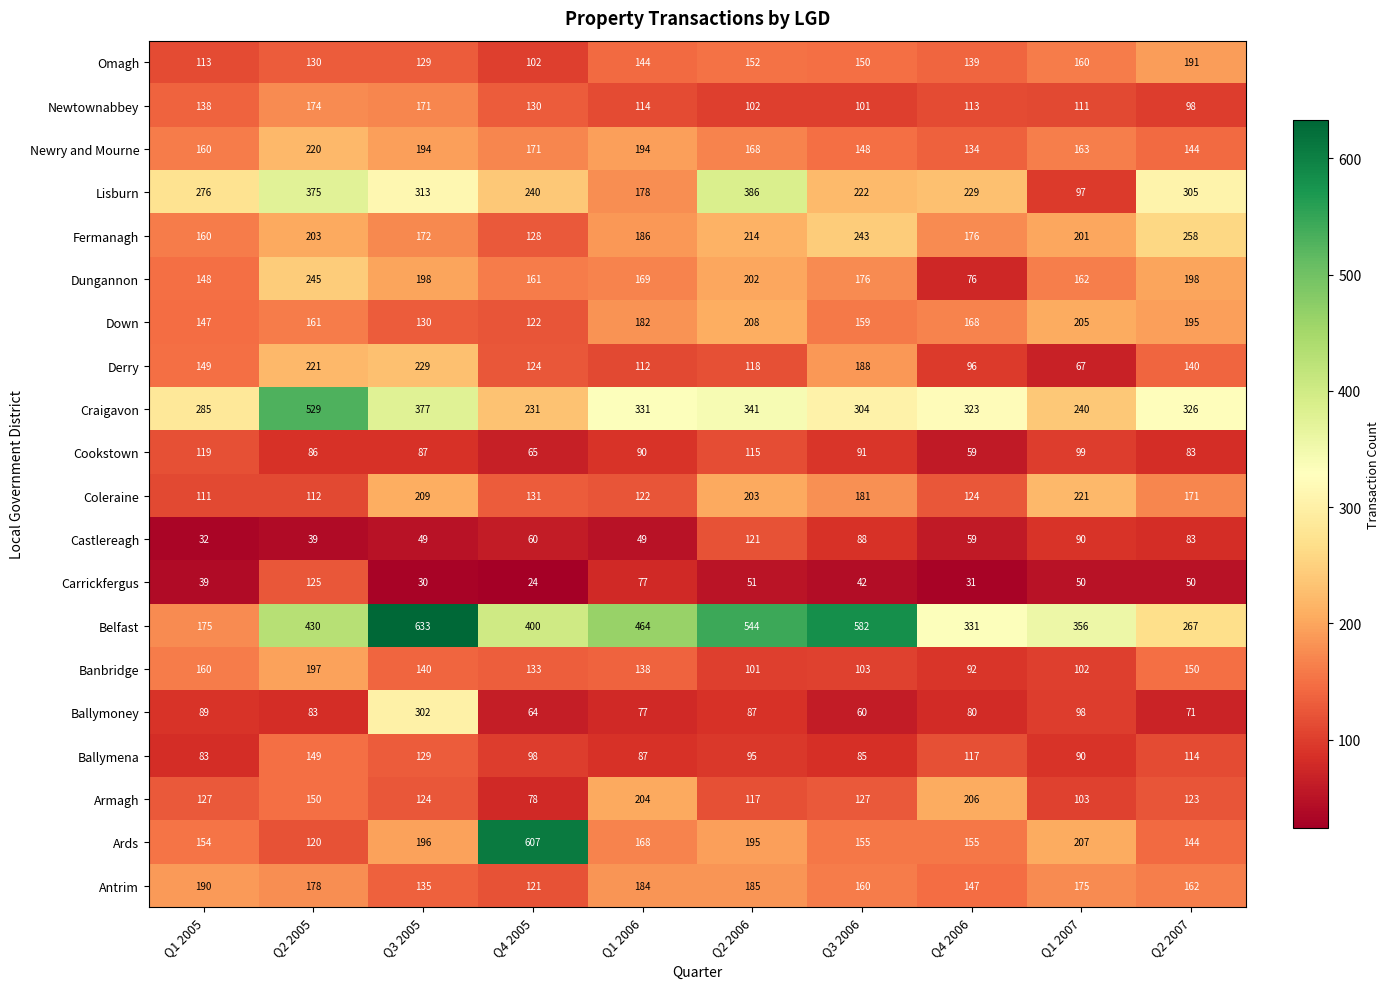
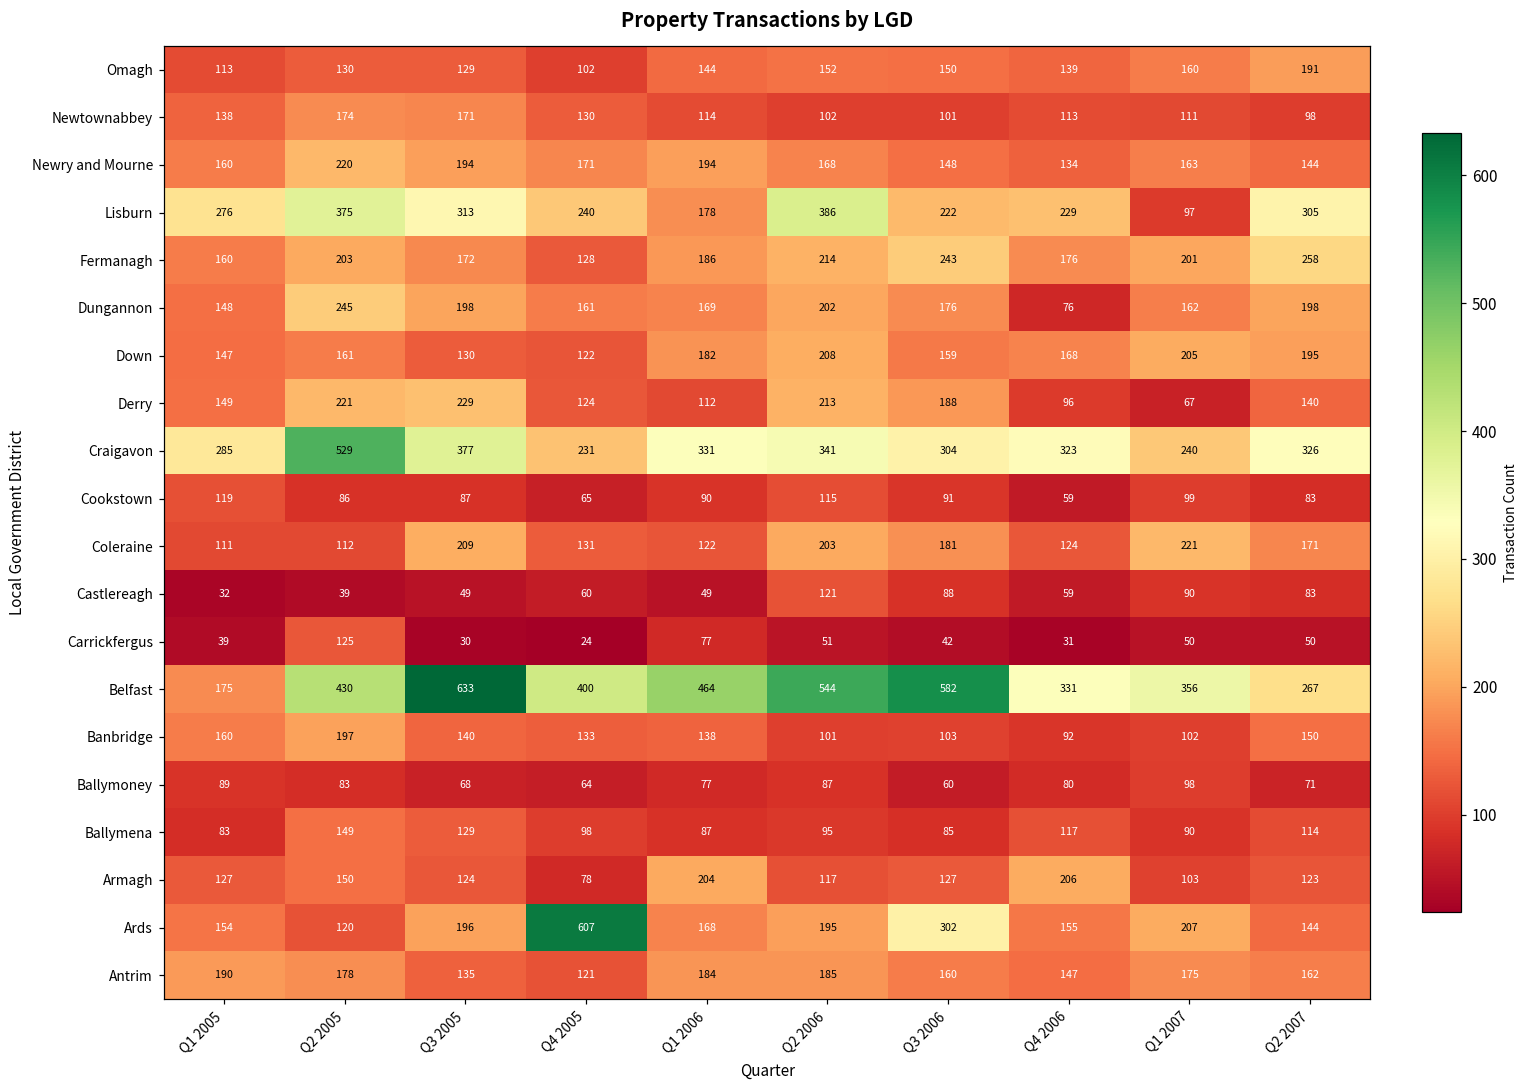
  {
    "Omagh": {
      "Q1 2005": 113,
      "Q2 2005": 130,
      "Q3 2005": 129,
      "Q4 2005": 102,
      "Q1 2006": 144,
      "Q2 2006": 152,
      "Q3 2006": 150,
      "Q4 2006": 139,
      "Q1 2007": 160,
      "Q2 2007": 191
    },
    "Newtownabbey": {
      "Q1 2005": 138,
      "Q2 2005": 174,
      "Q3 2005": 171,
      "Q4 2005": 130,
      "Q1 2006": 114,
      "Q2 2006": 102,
      "Q3 2006": 101,
      "Q4 2006": 113,
      "Q1 2007": 111,
      "Q2 2007": 98
    },
    "Newry and Mourne": {
      "Q1 2005": 160,
      "Q2 2005": 220,
      "Q3 2005": 194,
      "Q4 2005": 171,
      "Q1 2006": 194,
      "Q2 2006": 168,
      "Q3 2006": 148,
      "Q4 2006": 134,
      "Q1 2007": 163,
      "Q2 2007": 144
    },
    "Lisburn": {
      "Q1 2005": 276,
      "Q2 2005": 375,
      "Q3 2005": 313,
      "Q4 2005": 240,
      "Q1 2006": 178,
      "Q2 2006": 386,
      "Q3 2006": 222,
      "Q4 2006": 229,
      "Q1 2007": 97,
      "Q2 2007": 305
    },
    "Fermanagh": {
      "Q1 2005": 160,
      "Q2 2005": 203,
      "Q3 2005": 172,
      "Q4 2005": 128,
      "Q1 2006": 186,
      "Q2 2006": 214,
      "Q3 2006": 243,
      "Q4 2006": 176,
      "Q1 2007": 201,
      "Q2 2007": 258
    },
    "Dungannon": {
      "Q1 2005": 148,
      "Q2 2005": 245,
      "Q3 2005": 198,
      "Q4 2005": 161,
      "Q1 2006": 169,
      "Q2 2006": 202,
      "Q3 2006": 176,
      "Q4 2006": 76,
      "Q1 2007": 162,
      "Q2 2007": 198
    },
    "Down": {
      "Q1 2005": 147,
      "Q2 2005": 161,
      "Q3 2005": 130,
      "Q4 2005": 122,
      "Q1 2006": 182,
      "Q2 2006": 208,
      "Q3 2006": 159,
      "Q4 2006": 168,
      "Q1 2007": 205,
      "Q2 2007": 195
    },
    "Derry": {
      "Q1 2005": 149,
      "Q2 2005": 221,
      "Q3 2005": 229,
      "Q4 2005": 124,
      "Q1 2006": 112,
-     "Q2 2006": 118,
+     "Q2 2006": 213,
      "Q3 2006": 188,
      "Q4 2006": 96,
      "Q1 2007": 67,
      "Q2 2007": 140
    },
    "Craigavon": {
      "Q1 2005": 285,
      "Q2 2005": 529,
      "Q3 2005": 377,
      "Q4 2005": 231,
      "Q1 2006": 331,
      "Q2 2006": 341,
      "Q3 2006": 304,
      "Q4 2006": 323,
      "Q1 2007": 240,
      "Q2 2007": 326
    },
    "Cookstown": {
      "Q1 2005": 119,
      "Q2 2005": 86,
      "Q3 2005": 87,
      "Q4 2005": 65,
      "Q1 2006": 90,
      "Q2 2006": 115,
      "Q3 2006": 91,
      "Q4 2006": 59,
      "Q1 2007": 99,
      "Q2 2007": 83
    },
    "Coleraine": {
      "Q1 2005": 111,
      "Q2 2005": 112,
      "Q3 2005": 209,
      "Q4 2005": 131,
      "Q1 2006": 122,
      "Q2 2006": 203,
      "Q3 2006": 181,
      "Q4 2006": 124,
      "Q1 2007": 221,
      "Q2 2007": 171
    },
    "Castlereagh": {
      "Q1 2005": 32,
      "Q2 2005": 39,
      "Q3 2005": 49,
      "Q4 2005": 60,
      "Q1 2006": 49,
      "Q2 2006": 121,
      "Q3 2006": 88,
      "Q4 2006": 59,
      "Q1 2007": 90,
      "Q2 2007": 83
    },
    "Carrickfergus": {
      "Q1 2005": 39,
      "Q2 2005": 125,
      "Q3 2005": 30,
      "Q4 2005": 24,
      "Q1 2006": 77,
      "Q2 2006": 51,
      "Q3 2006": 42,
      "Q4 2006": 31,
      "Q1 2007": 50,
      "Q2 2007": 50
    },
    "Belfast": {
      "Q1 2005": 175,
      "Q2 2005": 430,
      "Q3 2005": 633,
      "Q4 2005": 400,
      "Q1 2006": 464,
      "Q2 2006": 544,
      "Q3 2006": 582,
      "Q4 2006": 331,
      "Q1 2007": 356,
      "Q2 2007": 267
    },
    "Banbridge": {
      "Q1 2005": 160,
      "Q2 2005": 197,
      "Q3 2005": 140,
      "Q4 2005": 133,
      "Q1 2006": 138,
      "Q2 2006": 101,
      "Q3 2006": 103,
      "Q4 2006": 92,
      "Q1 2007": 102,
      "Q2 2007": 150
    },
    "Ballymoney": {
      "Q1 2005": 89,
      "Q2 2005": 83,
-     "Q3 2005": 302,
+     "Q3 2005": 68,
      "Q4 2005": 64,
      "Q1 2006": 77,
      "Q2 2006": 87,
      "Q3 2006": 60,
      "Q4 2006": 80,
      "Q1 2007": 98,
      "Q2 2007": 71
    },
    "Ballymena": {
      "Q1 2005": 83,
      "Q2 2005": 149,
      "Q3 2005": 129,
      "Q4 2005": 98,
      "Q1 2006": 87,
      "Q2 2006": 95,
      "Q3 2006": 85,
      "Q4 2006": 117,
      "Q1 2007": 90,
      "Q2 2007": 114
    },
    "Armagh": {
      "Q1 2005": 127,
      "Q2 2005": 150,
      "Q3 2005": 124,
      "Q4 2005": 78,
      "Q1 2006": 204,
      "Q2 2006": 117,
      "Q3 2006": 127,
      "Q4 2006": 206,
      "Q1 2007": 103,
      "Q2 2007": 123
    },
    "Ards": {
      "Q1 2005": 154,
      "Q2 2005": 120,
      "Q3 2005": 196,
      "Q4 2005": 607,
      "Q1 2006": 168,
      "Q2 2006": 195,
-     "Q3 2006": 155,
+     "Q3 2006": 302,
      "Q4 2006": 155,
      "Q1 2007": 207,
      "Q2 2007": 144
    },
    "Antrim": {
      "Q1 2005": 190,
      "Q2 2005": 178,
      "Q3 2005": 135,
      "Q4 2005": 121,
      "Q1 2006": 184,
      "Q2 2006": 185,
      "Q3 2006": 160,
      "Q4 2006": 147,
      "Q1 2007": 175,
      "Q2 2007": 162
    }
  }
